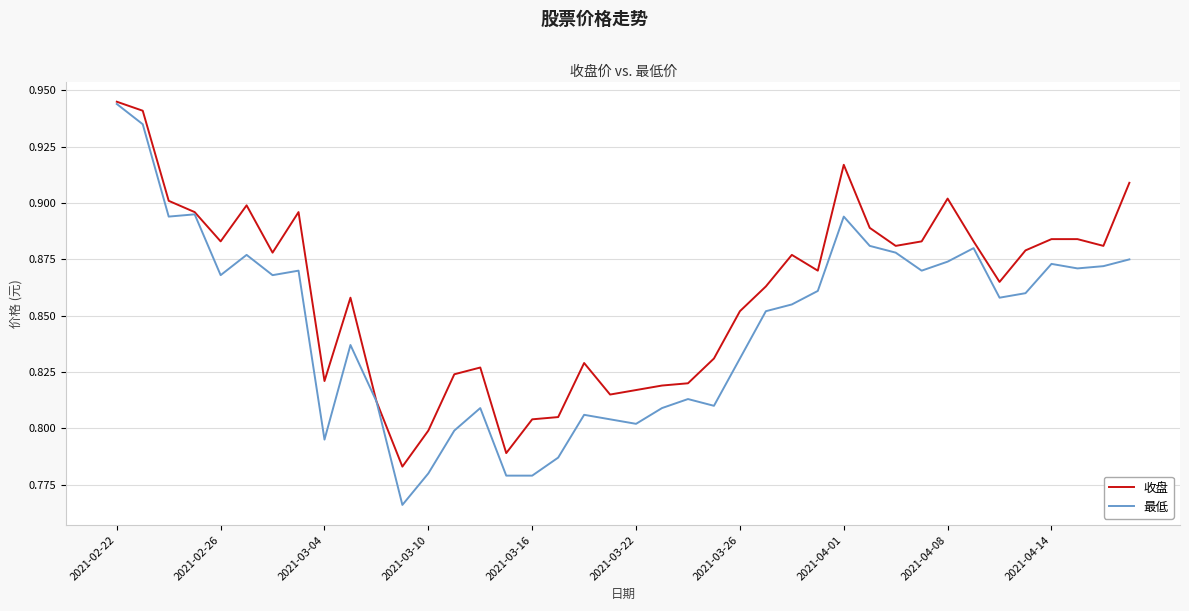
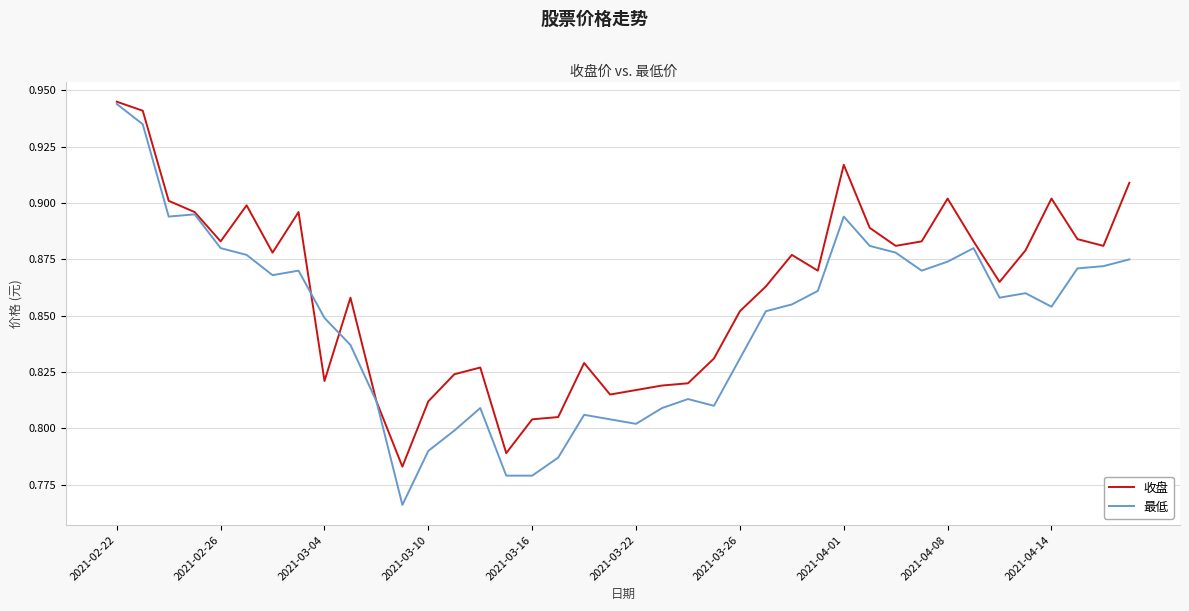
  {
    "收盘": {
      "2021-02-26": 0.883,
      "2021-03-04": 0.821,
-     "2021-03-10": 0.799,
+     "2021-03-10": 0.812,
      "2021-03-16": 0.804,
      "2021-03-22": 0.817,
      "2021-03-26": 0.852,
      "2021-04-01": 0.917,
      "2021-04-08": 0.902,
-     "2021-04-14": 0.884
+     "2021-04-14": 0.902
    },
    "最低": {
-     "2021-02-26": 0.868,
-     "2021-03-04": 0.795,
-     "2021-03-10": 0.78,
+     "2021-02-26": 0.880,
+     "2021-03-04": 0.849,
+     "2021-03-10": 0.79,
      "2021-03-16": 0.779,
      "2021-03-22": 0.802,
      "2021-03-26": 0.831,
      "2021-04-01": 0.894,
      "2021-04-08": 0.874,
-     "2021-04-14": 0.873
+     "2021-04-14": 0.854
    }
  }
